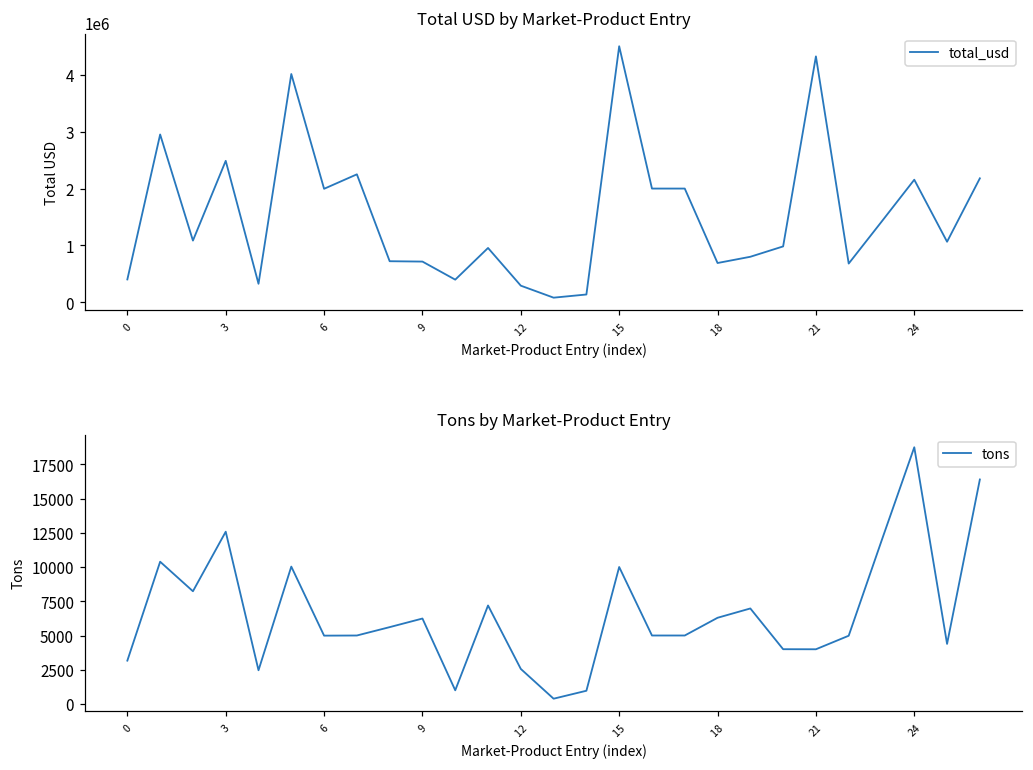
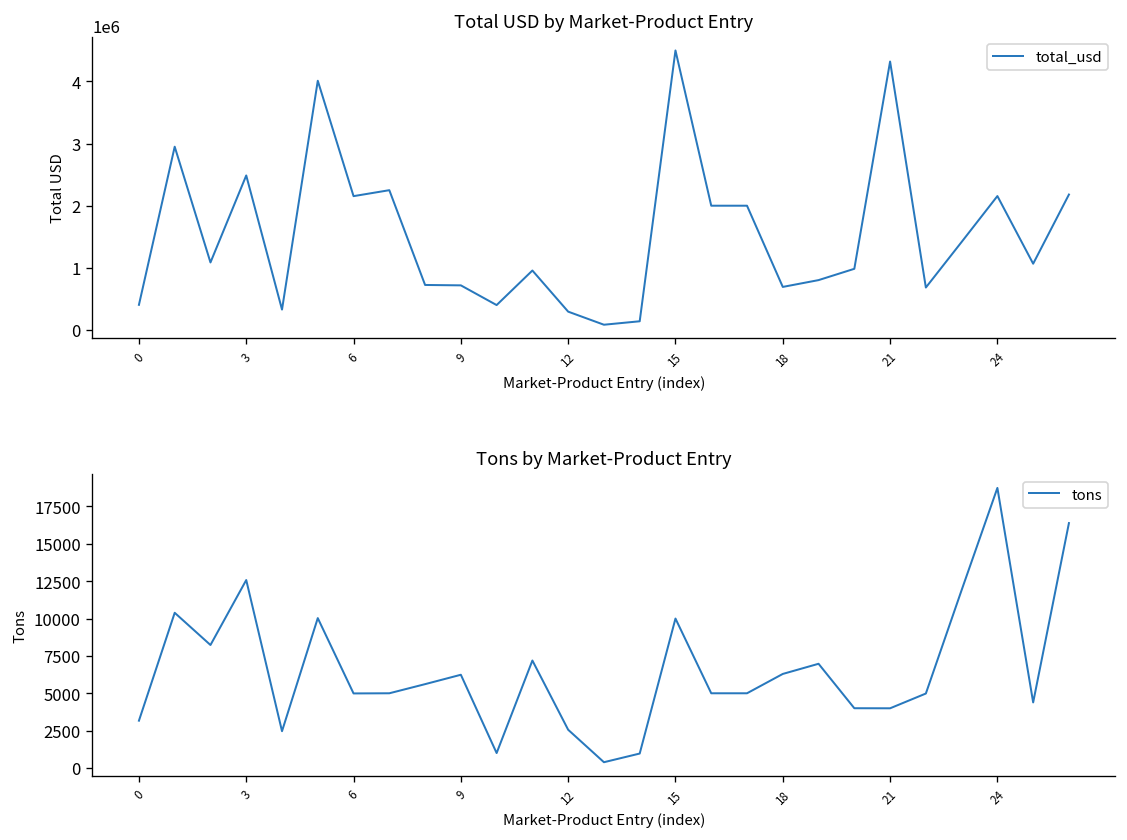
  {
    "Total USD by Market-Product Entry": {
      "0": 400000,
      "3": 2500000,
-     "6": 2000000,
+     "6": 2200000,
      "9": 700000,
      "12": 300000,
      "15": 4500000,
      "18": 700000,
      "21": 4300000,
      "24": 2200000
    },
    "Tons by Market-Product Entry": {
      "0": 3200,
      "3": 12600,
      "6": 5000,
      "9": 6200,
      "12": 2600,
      "15": 10000,
      "18": 6300,
      "21": 4000,
      "24": 18700
    }
  }
